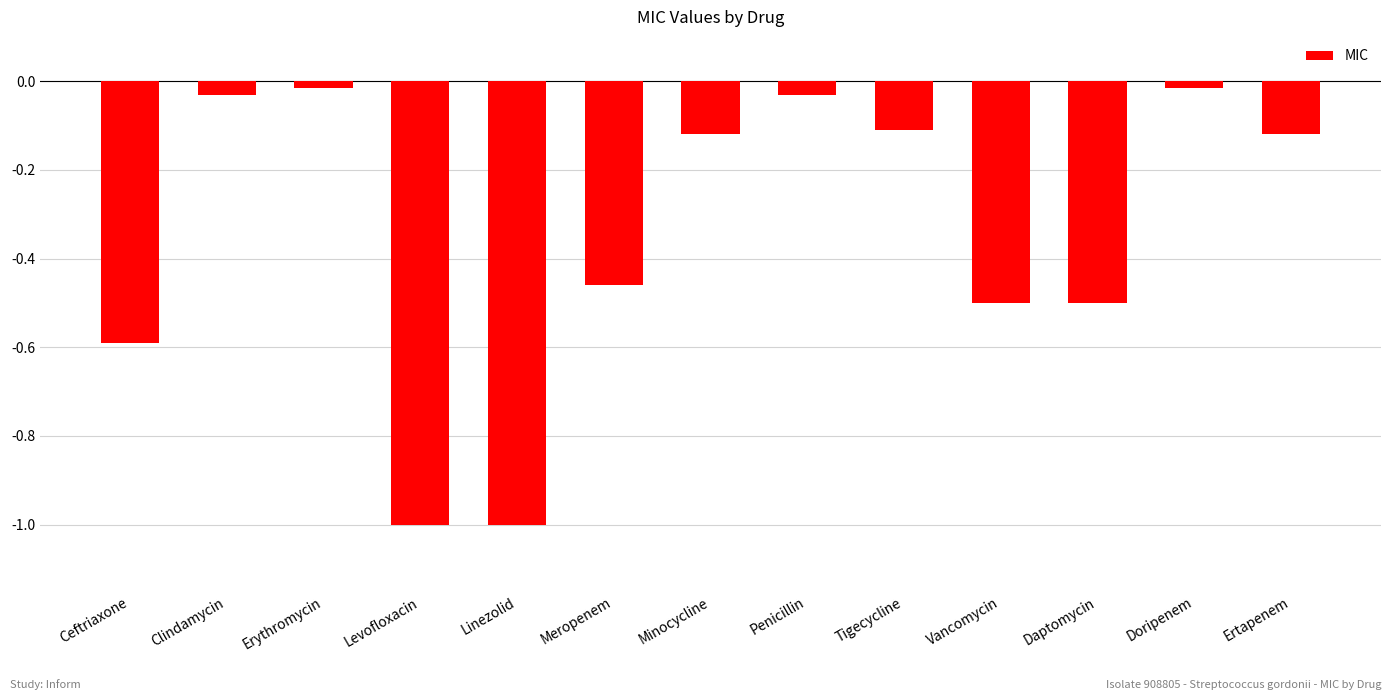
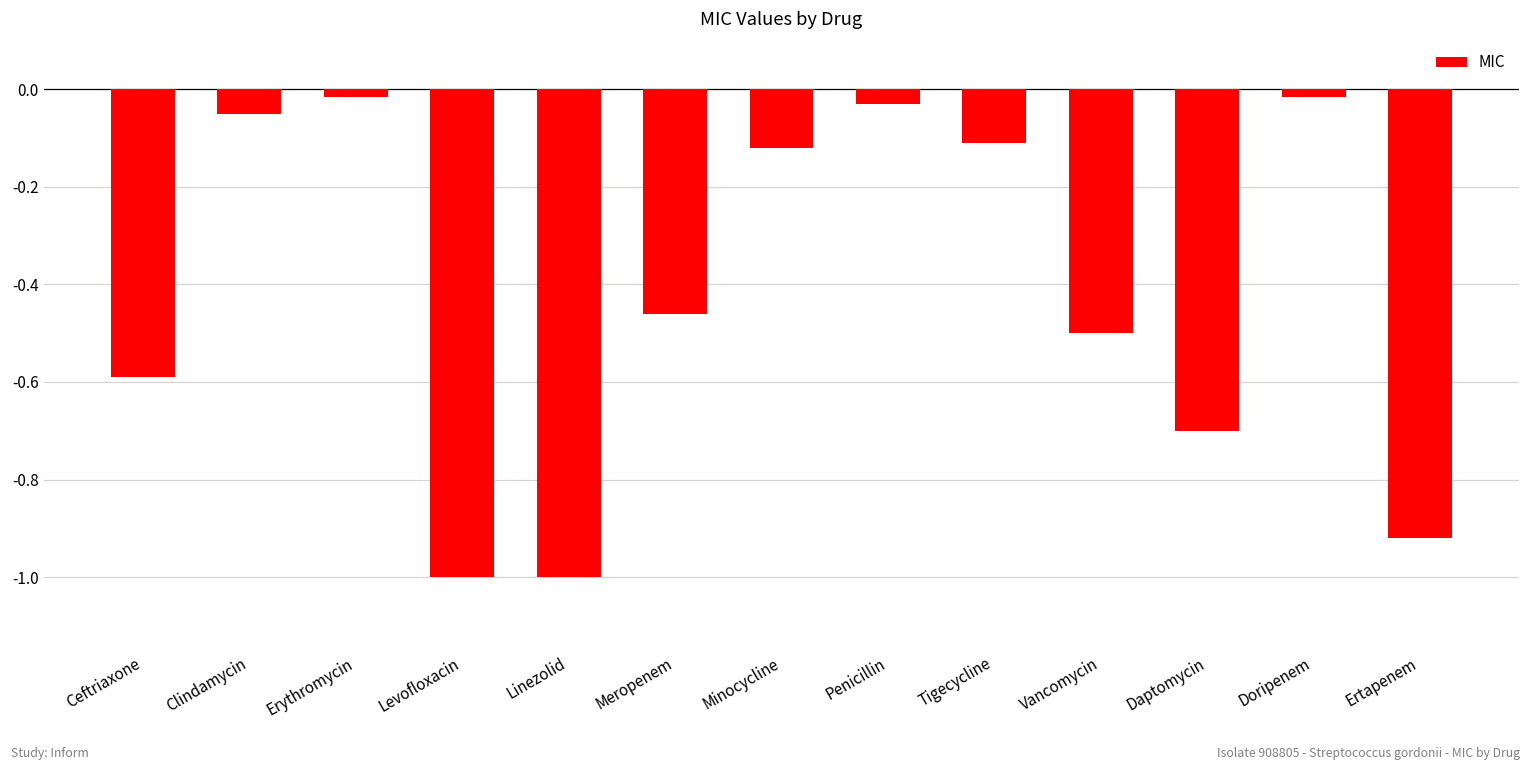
  {
    "Ceftriaxone": -0.59,
-   "Clindamycin": -0.03,
+   "Clindamycin": -0.05,
    "Erythromycin": -0.02,
    "Levofloxacin": -1.00,
    "Linezolid": -1.00,
    "Meropenem": -0.46,
    "Minocycline": -0.12,
    "Penicillin": -0.03,
    "Tigecycline": -0.11,
    "Vancomycin": -0.50,
-   "Daptomycin": -0.50,
+   "Daptomycin": -0.70,
    "Doripenem": -0.02,
-   "Ertapenem": -0.12
+   "Ertapenem": -0.92
  }
